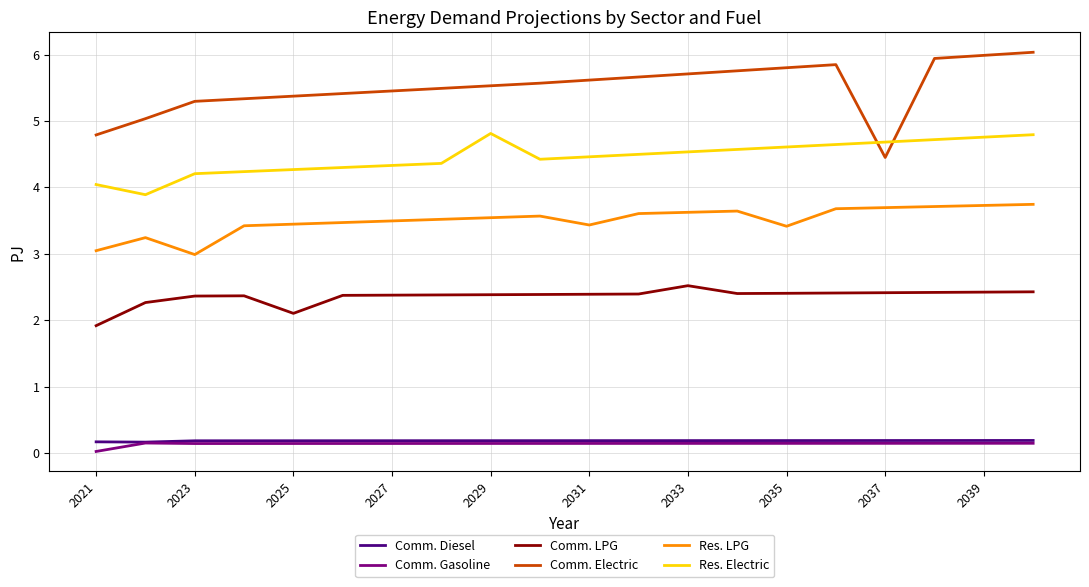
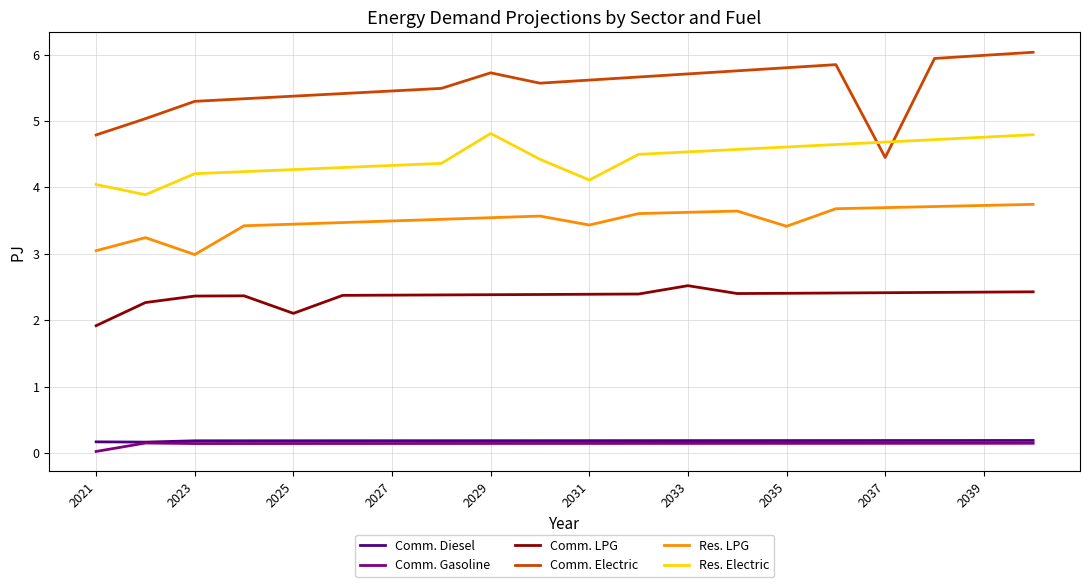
  {
    "Comm. LPG": {
      "2021": 1.9,
      "2023": 2.4,
      "2025": 2.1,
      "2027": 2.4,
      "2029": 2.4,
      "2031": 2.4,
      "2033": 2.5,
      "2035": 2.4,
      "2037": 2.4,
      "2039": 2.4
    },
    "Comm. Electric": {
      "2021": 4.8,
      "2023": 5.3,
      "2025": 5.4,
      "2027": 5.5,
-     "2029": 5.5,
+     "2029": 5.7,
      "2031": 5.6,
      "2033": 5.7,
      "2035": 5.8,
      "2037": 4.5,
      "2039": 6.0
    },
    "Res. LPG": {
      "2021": 3.0,
      "2023": 3.0,
      "2025": 3.4,
      "2027": 3.5,
      "2029": 3.5,
      "2031": 3.4,
      "2033": 3.6,
      "2035": 3.4,
      "2037": 3.7,
      "2039": 3.7
    },
    "Res. Electric": {
      "2021": 4.0,
      "2023": 4.2,
      "2025": 4.3,
      "2027": 4.3,
      "2029": 4.8,
-     "2031": 4.5,
+     "2031": 4.1,
      "2033": 4.5,
      "2035": 4.6,
      "2037": 4.7,
      "2039": 4.8
    }
  }
